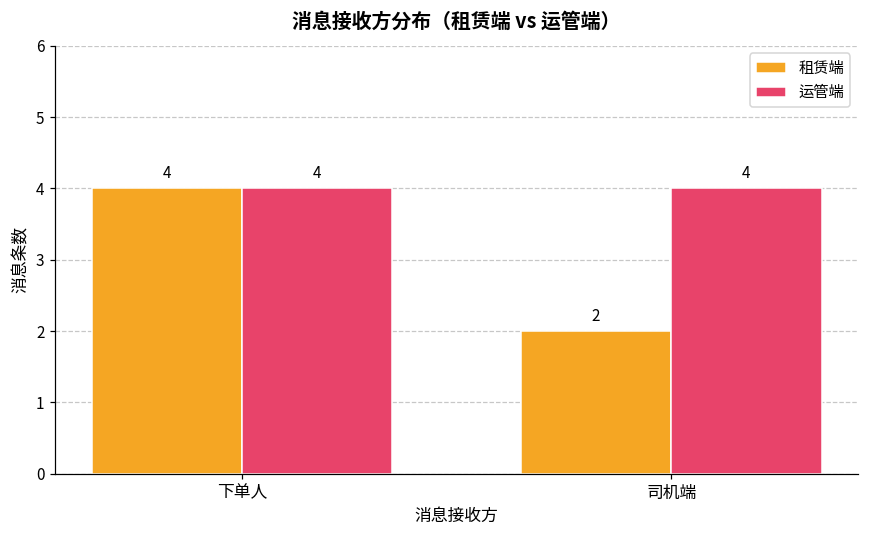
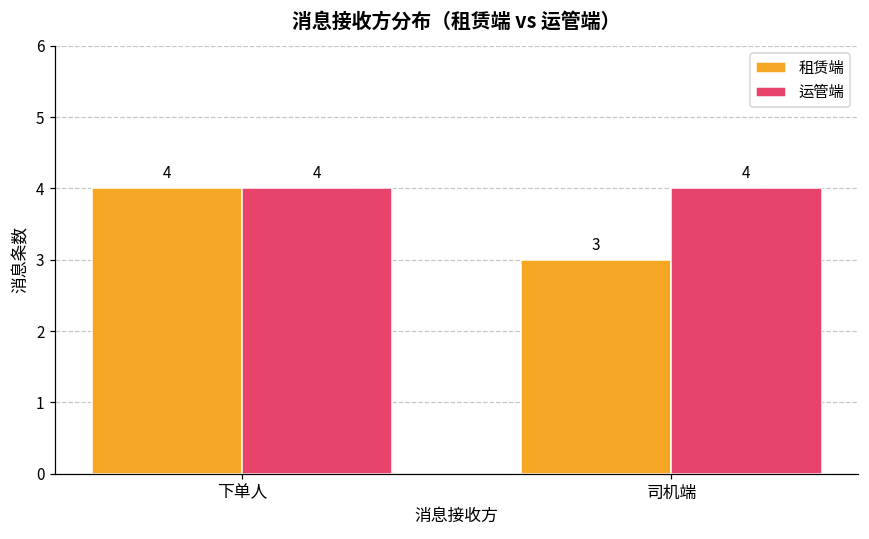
  {
    "租赁端": {
      "下单人": 4,
-     "司机端": 2
+     "司机端": 3
    },
    "运管端": {
      "下单人": 4,
      "司机端": 4
    }
  }
